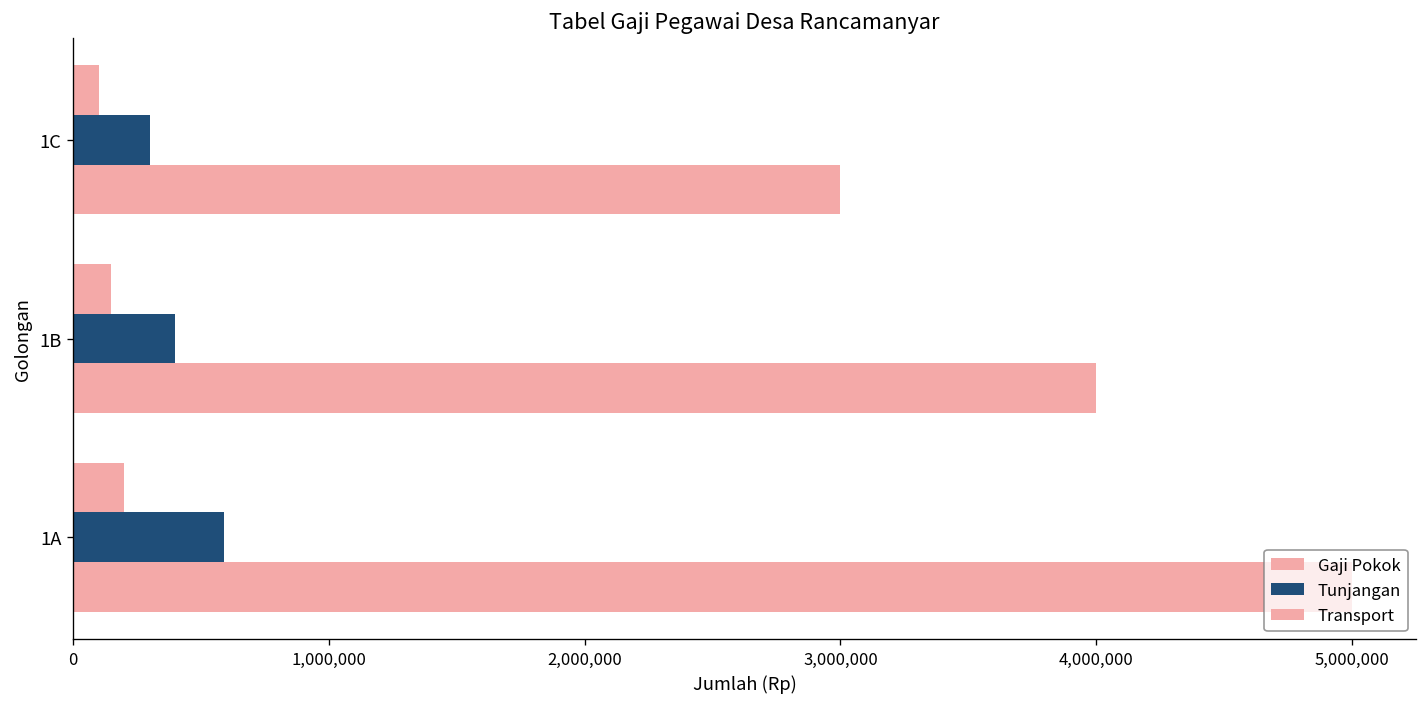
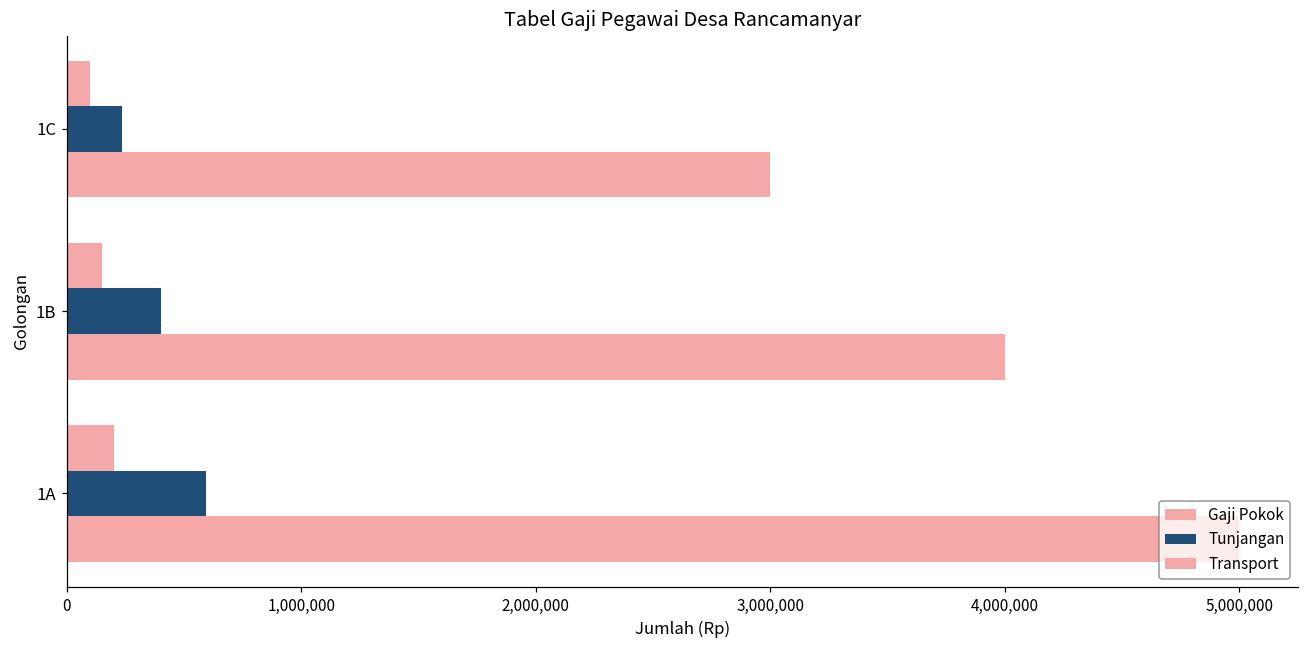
  {
    "Tunjangan": {
-     "1C": "300,000",
+     "1C": "240,000",
      "1B": "400,000",
      "1A": "590,000"
    }
  }
